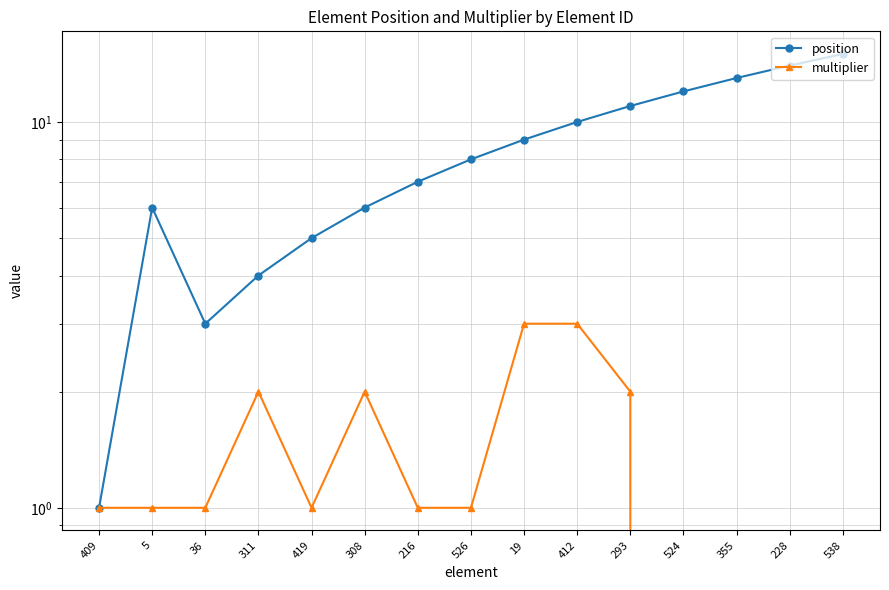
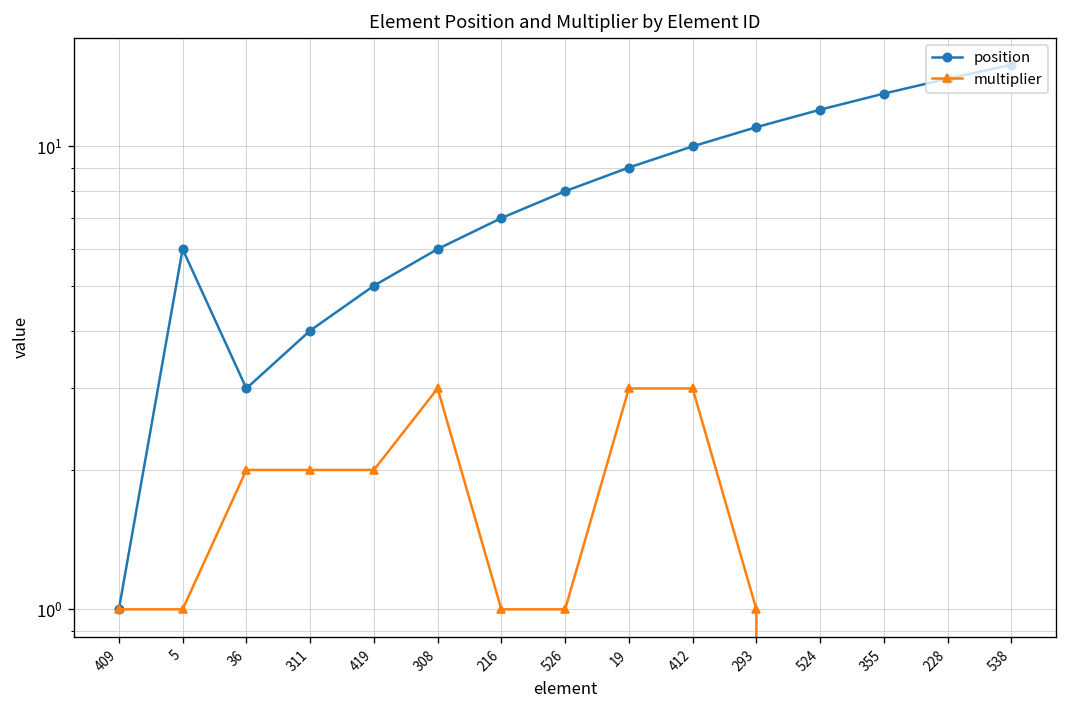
  {
    "position": {
      "5": 6,
      "36": 3,
      "311": 4,
      "419": 5,
      "308": 6,
      "216": 7,
      "526": 8,
      "19": 9,
      "412": 10,
      "293": 11,
      "524": 12,
      "355": 13
    },
    "multiplier": {
      "5": 1,
-     "36": 1,
+     "36": 2,
      "311": 2,
-     "419": 1,
-     "308": 2,
+     "419": 2,
+     "308": 3,
      "216": 1,
      "526": 1,
      "19": 3,
      "412": 3,
-     "293": 2
+     "293": 1
    }
  }
